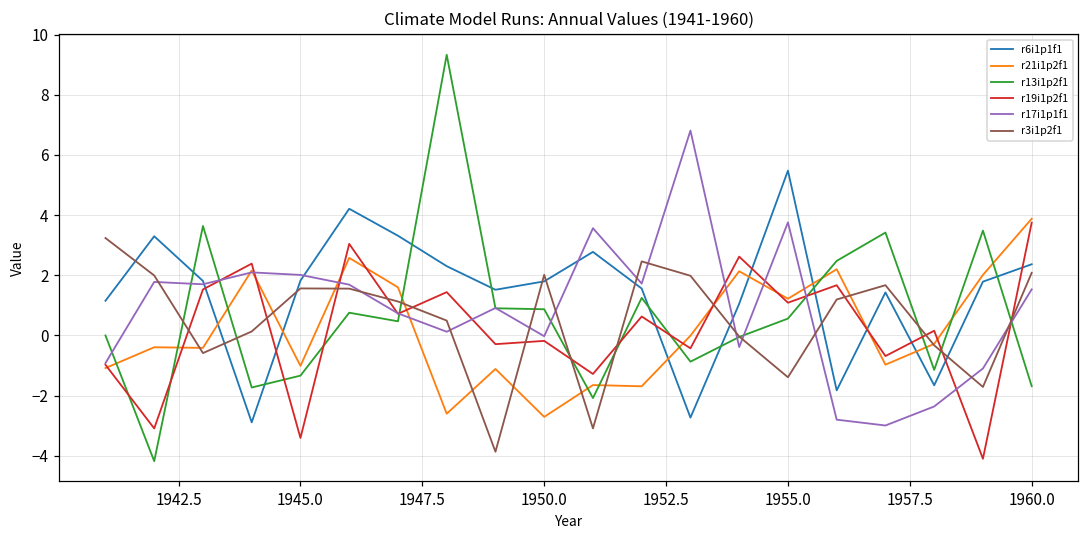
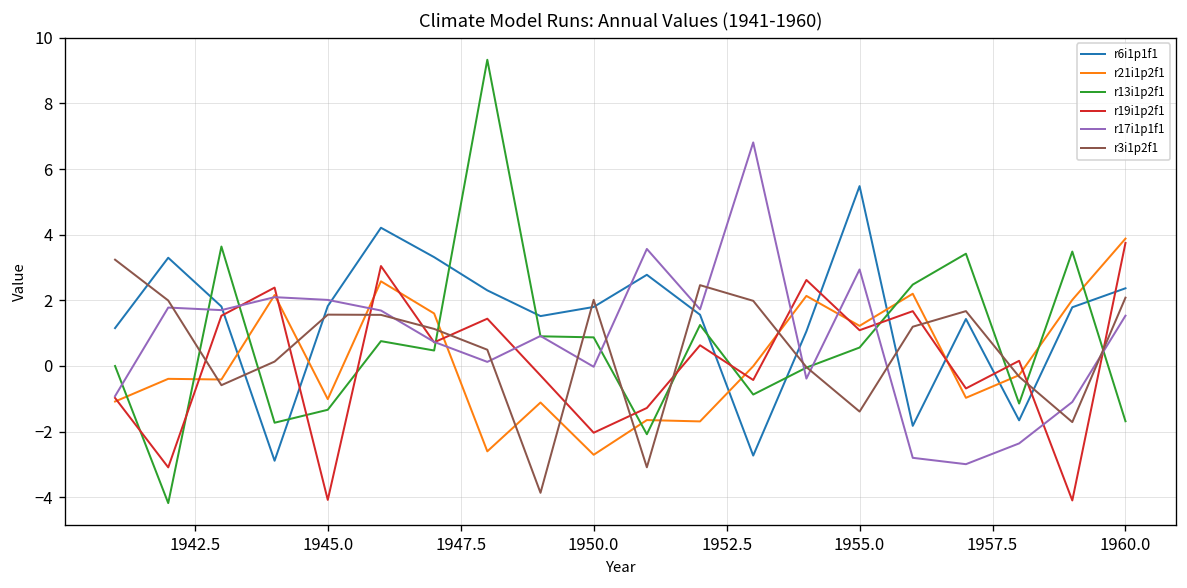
  {
    "r6i1p1f1": {
      "1945.0": 1.8,
      "1950.0": 1.8,
      "1955.0": 5.5,
      "1960.0": 2.4
    },
    "r21i1p2f1": {
      "1945.0": -1.0,
      "1950.0": -2.7,
      "1955.0": 1.2,
      "1960.0": 3.9
    },
    "r13i1p2f1": {
      "1945.0": -1.3,
      "1950.0": 0.9,
      "1955.0": 0.6,
      "1960.0": -1.7
    },
    "r19i1p2f1": {
-     "1945.0": -3.4,
-     "1950.0": -0.2,
+     "1945.0": -4.1,
+     "1950.0": -2.0,
      "1955.0": 1.1,
      "1960.0": 3.7
    },
    "r17i1p1f1": {
      "1945.0": 2.0,
      "1950.0": 0.0,
-     "1955.0": 3.8,
+     "1955.0": 2.9,
      "1960.0": 1.5
    },
    "r3i1p2f1": {
      "1945.0": 1.6,
      "1950.0": 2.0,
      "1955.0": -1.4,
      "1960.0": 2.1
    }
  }
